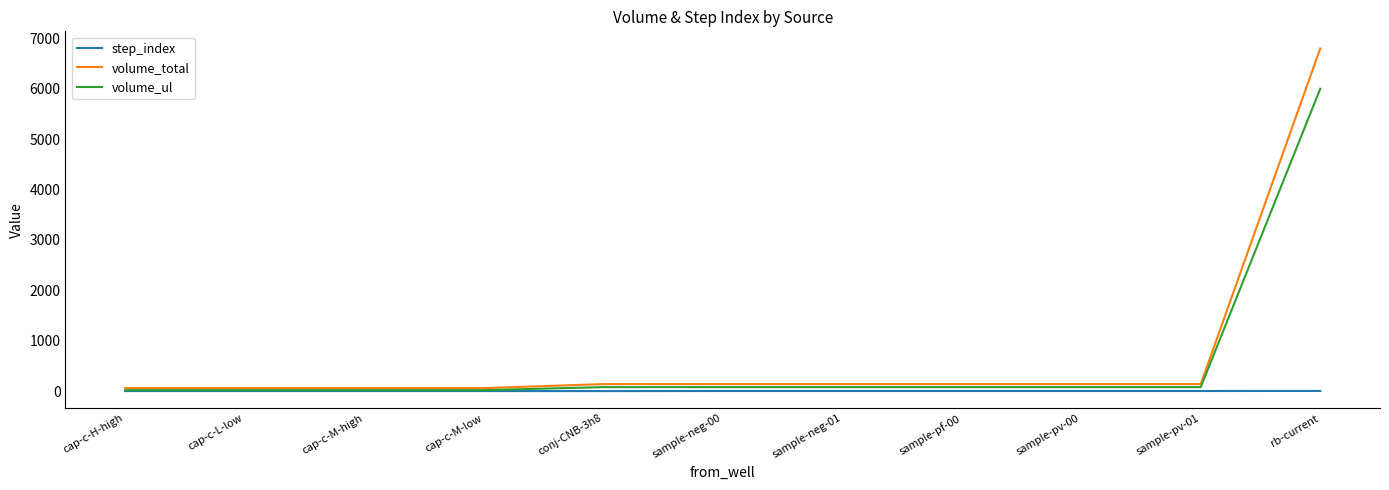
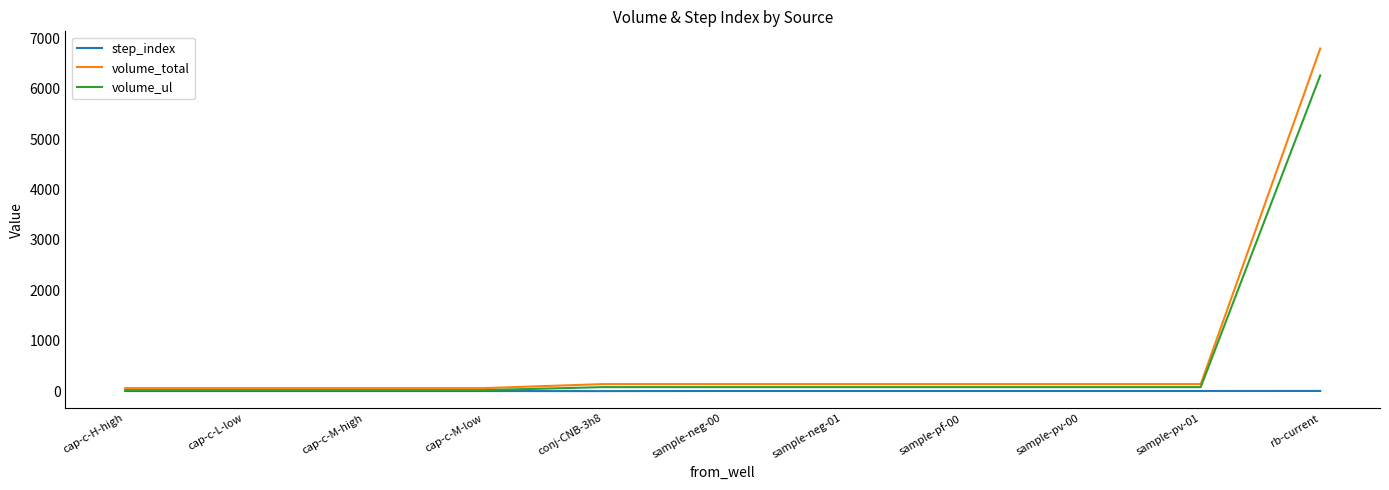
  {
    "step_index": {
      "conj-CNB-3h8": 0,
      "sample-neg-00": 0,
      "sample-neg-01": 0,
      "sample-pf-00": 0,
      "sample-pv-00": 0,
      "sample-pv-01": 0,
      "rb-current": 0
    },
    "volume_total": {
      "conj-CNB-3h8": 100,
      "sample-neg-00": 100,
      "sample-neg-01": 100,
      "sample-pf-00": 100,
      "sample-pv-00": 100,
      "sample-pv-01": 100,
      "rb-current": 6800
    },
    "volume_ul": {
      "conj-CNB-3h8": 100,
      "sample-neg-00": 100,
      "sample-neg-01": 100,
      "sample-pf-00": 100,
      "sample-pv-00": 100,
      "sample-pv-01": 100,
-     "rb-current": 6000
+     "rb-current": 6300
    }
  }
